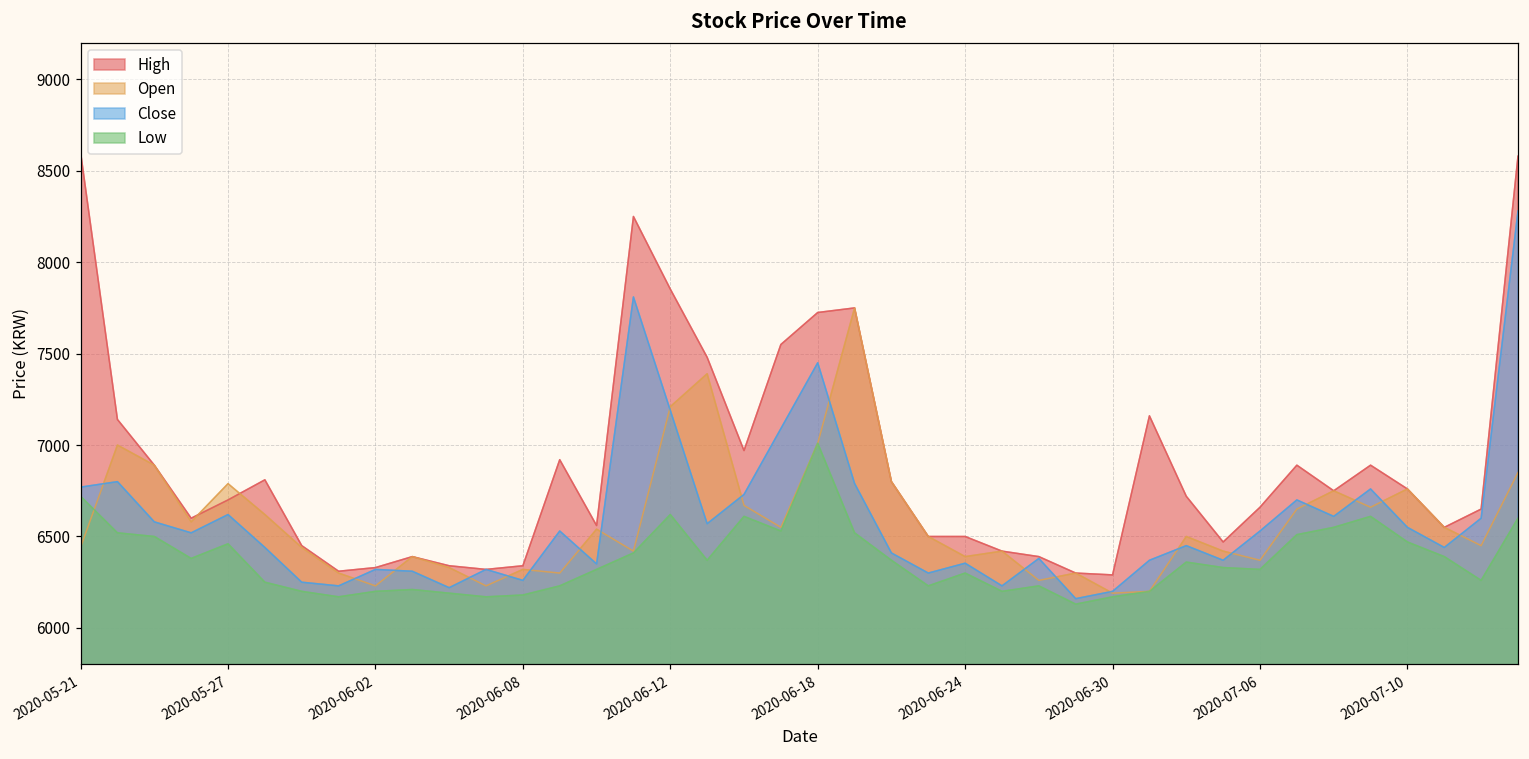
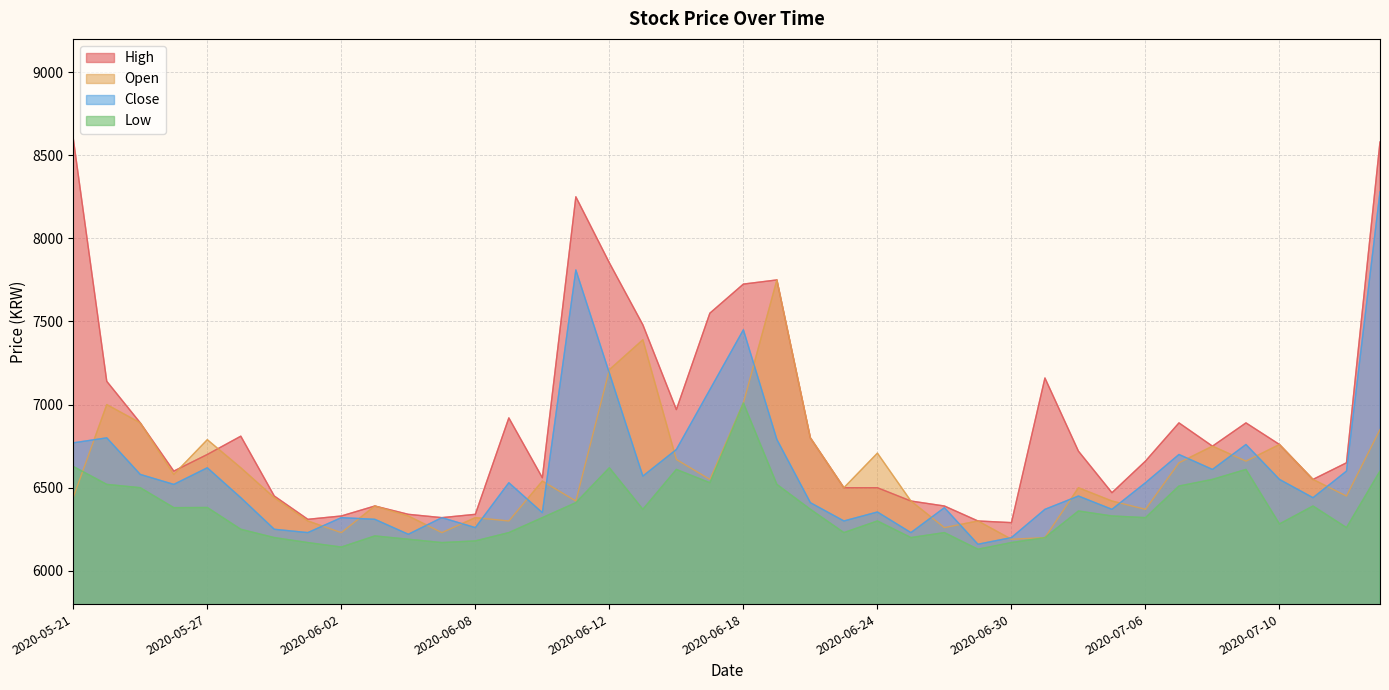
  {
    "High": {
      "2020-05-21": 8600,
      "2020-05-27": 6700,
      "2020-06-08": 6340,
      "2020-06-12": 7850,
      "2020-06-18": 7730,
      "2020-06-24": 6500,
      "2020-06-30": 6290,
      "2020-07-06": 6660
    },
    "Open": {
      "2020-05-21": 6440,
      "2020-05-27": 6790,
      "2020-06-02": 6230,
      "2020-06-08": 6320,
      "2020-06-12": 7210,
-     "2020-06-24": 6390,
+     "2020-06-24": 6710,
      "2020-07-06": 6370
    },
    "Close": {
      "2020-05-21": 6770,
      "2020-05-27": 6620,
      "2020-06-08": 6260,
      "2020-06-12": 7190,
      "2020-06-18": 7450,
      "2020-06-24": 6350,
      "2020-07-06": 6530,
      "2020-07-10": 6550
    },
    "Low": {
-     "2020-05-21": 6720,
-     "2020-05-27": 6460,
-     "2020-06-02": 6200,
+     "2020-05-21": 6630,
+     "2020-05-27": 6380,
+     "2020-06-02": 6140,
      "2020-06-08": 6180,
      "2020-06-12": 6620,
      "2020-06-24": 6300,
      "2020-06-30": 6170,
      "2020-07-06": 6320,
-     "2020-07-10": 6470
+     "2020-07-10": 6280
    }
  }
